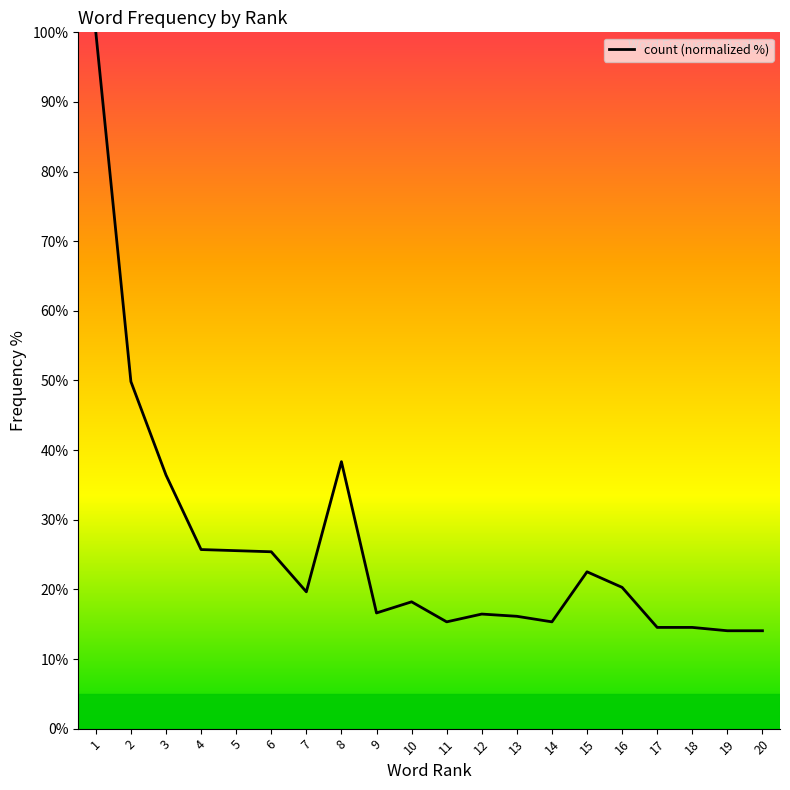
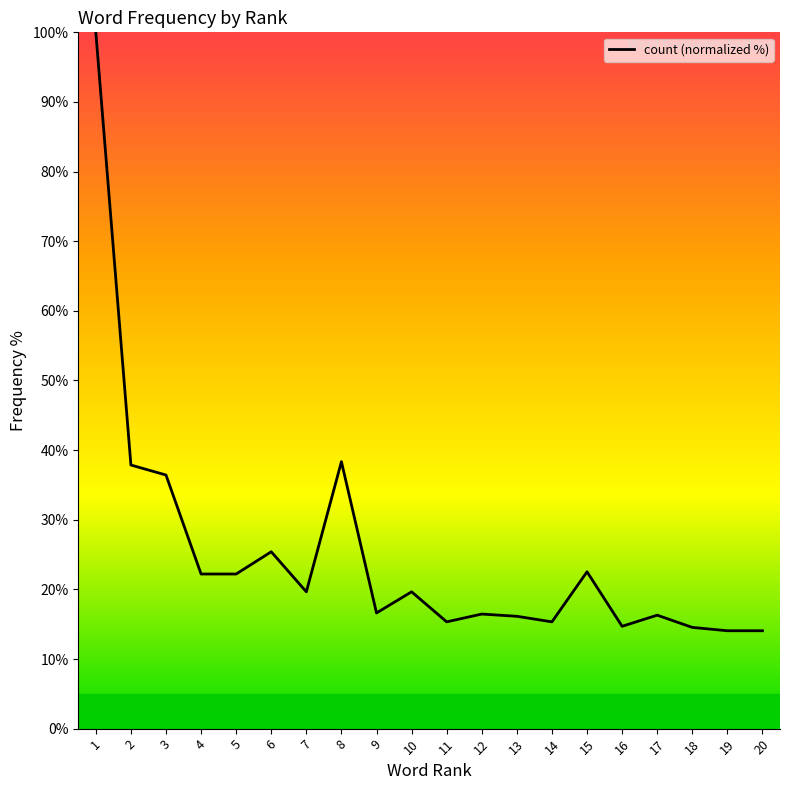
  {
    "1": "100%",
-   "2": "50%",
+   "2": "38%",
    "3": "36%",
-   "4": "26%",
-   "5": "26%",
+   "4": "22%",
+   "5": "22%",
    "6": "25%",
    "7": "20%",
    "8": "38%",
    "9": "17%",
-   "10": "18%",
+   "10": "20%",
    "11": "15%",
    "12": "16%",
    "13": "16%",
    "14": "15%",
    "15": "23%",
-   "16": "20%",
-   "17": "15%",
+   "16": "15%",
+   "17": "16%",
    "18": "15%",
    "19": "14%",
    "20": "14%"
  }
